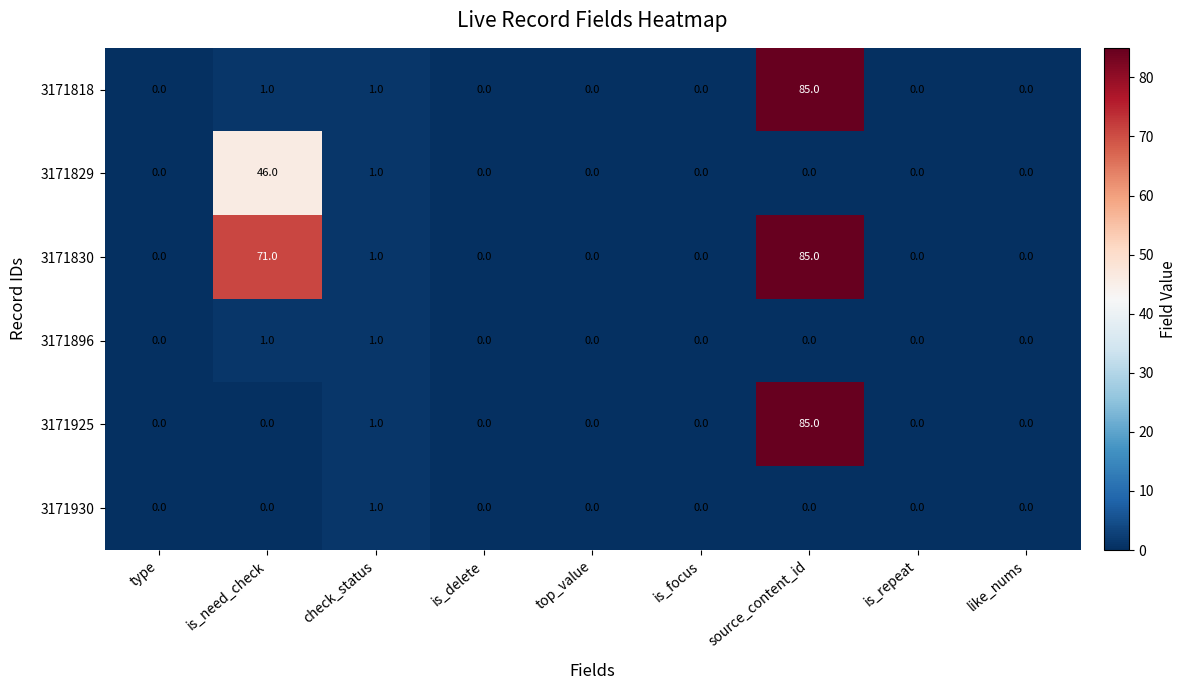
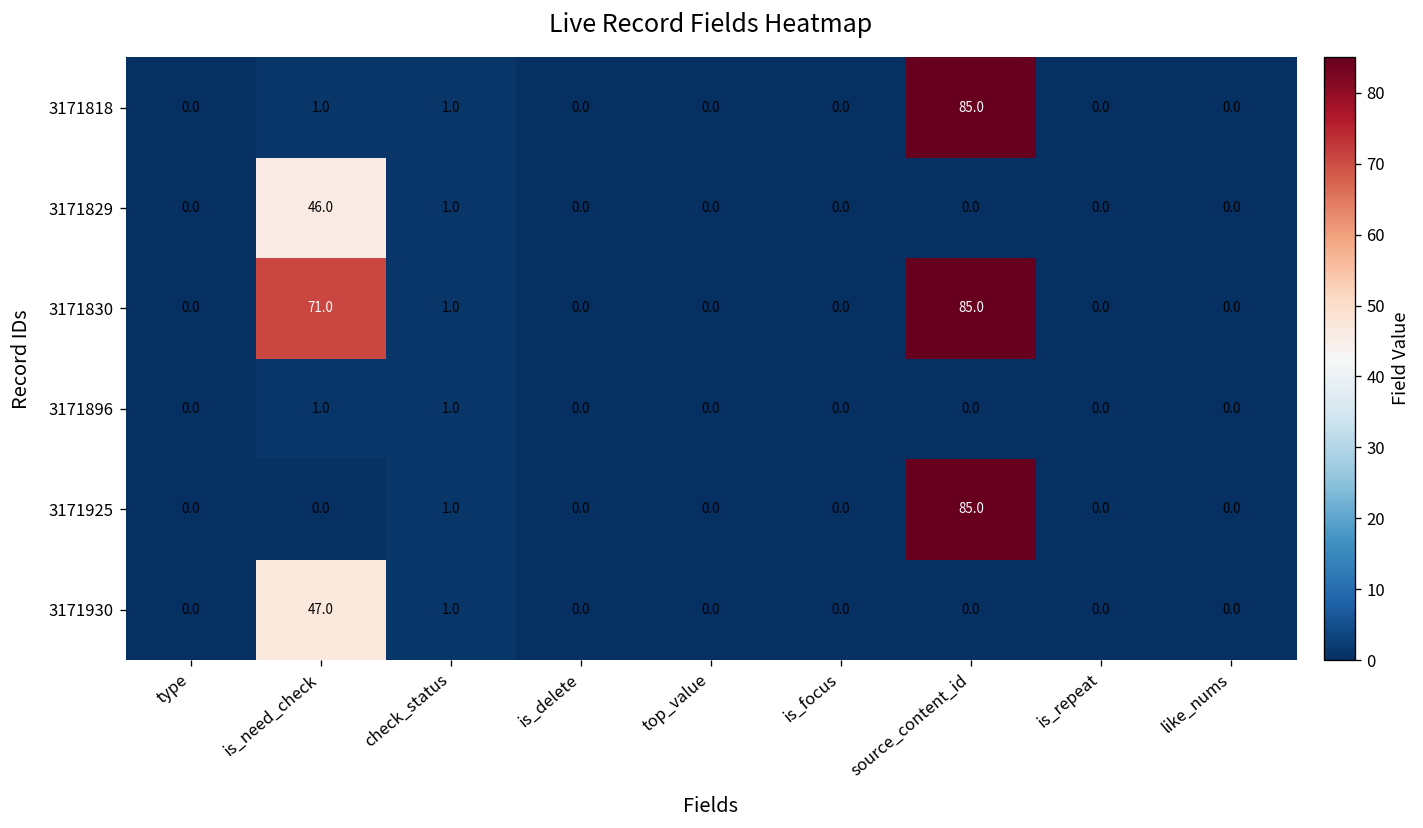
  {
    "3171818": {
      "type": 0.0,
      "is_need_check": 1.0,
      "check_status": 1.0,
      "is_delete": 0.0,
      "top_value": 0.0,
      "is_focus": 0.0,
      "source_content_id": 85.0,
      "is_repeat": 0.0,
      "like_nums": 0.0
    },
    "3171829": {
      "type": 0.0,
      "is_need_check": 46.0,
      "check_status": 1.0,
      "is_delete": 0.0,
      "top_value": 0.0,
      "is_focus": 0.0,
      "source_content_id": 0.0,
      "is_repeat": 0.0,
      "like_nums": 0.0
    },
    "3171830": {
      "type": 0.0,
      "is_need_check": 71.0,
      "check_status": 1.0,
      "is_delete": 0.0,
      "top_value": 0.0,
      "is_focus": 0.0,
      "source_content_id": 85.0,
      "is_repeat": 0.0,
      "like_nums": 0.0
    },
    "3171896": {
      "type": 0.0,
      "is_need_check": 1.0,
      "check_status": 1.0,
      "is_delete": 0.0,
      "top_value": 0.0,
      "is_focus": 0.0,
      "source_content_id": 0.0,
      "is_repeat": 0.0,
      "like_nums": 0.0
    },
    "3171925": {
      "type": 0.0,
      "is_need_check": 0.0,
      "check_status": 1.0,
      "is_delete": 0.0,
      "top_value": 0.0,
      "is_focus": 0.0,
      "source_content_id": 85.0,
      "is_repeat": 0.0,
      "like_nums": 0.0
    },
    "3171930": {
      "type": 0.0,
-     "is_need_check": 0.0,
+     "is_need_check": 47.0,
      "check_status": 1.0,
      "is_delete": 0.0,
      "top_value": 0.0,
      "is_focus": 0.0,
      "source_content_id": 0.0,
      "is_repeat": 0.0,
      "like_nums": 0.0
    }
  }
